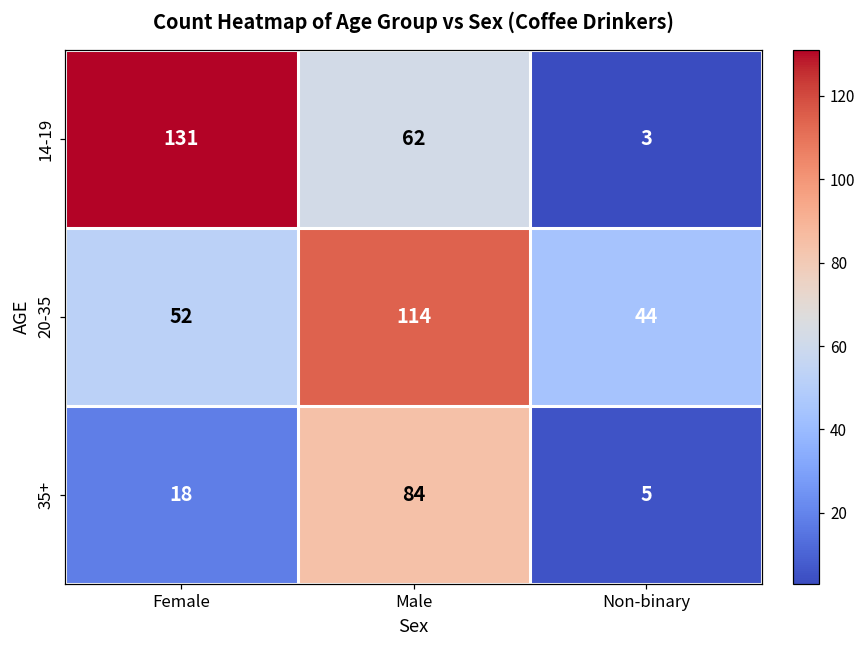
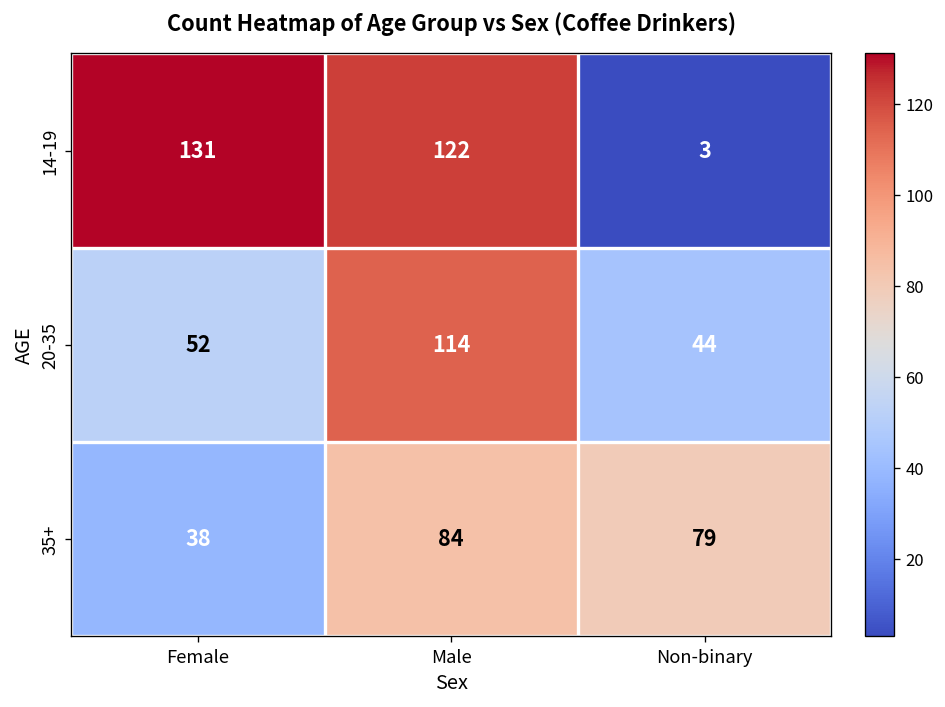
  {
    "14-19": {
      "Female": 131,
-     "Male": 62,
+     "Male": 122,
      "Non-binary": 3
    },
    "20-35": {
      "Female": 52,
      "Male": 114,
      "Non-binary": 44
    },
    "35+": {
-     "Female": 18,
+     "Female": 38,
      "Male": 84,
-     "Non-binary": 5
+     "Non-binary": 79
    }
  }
